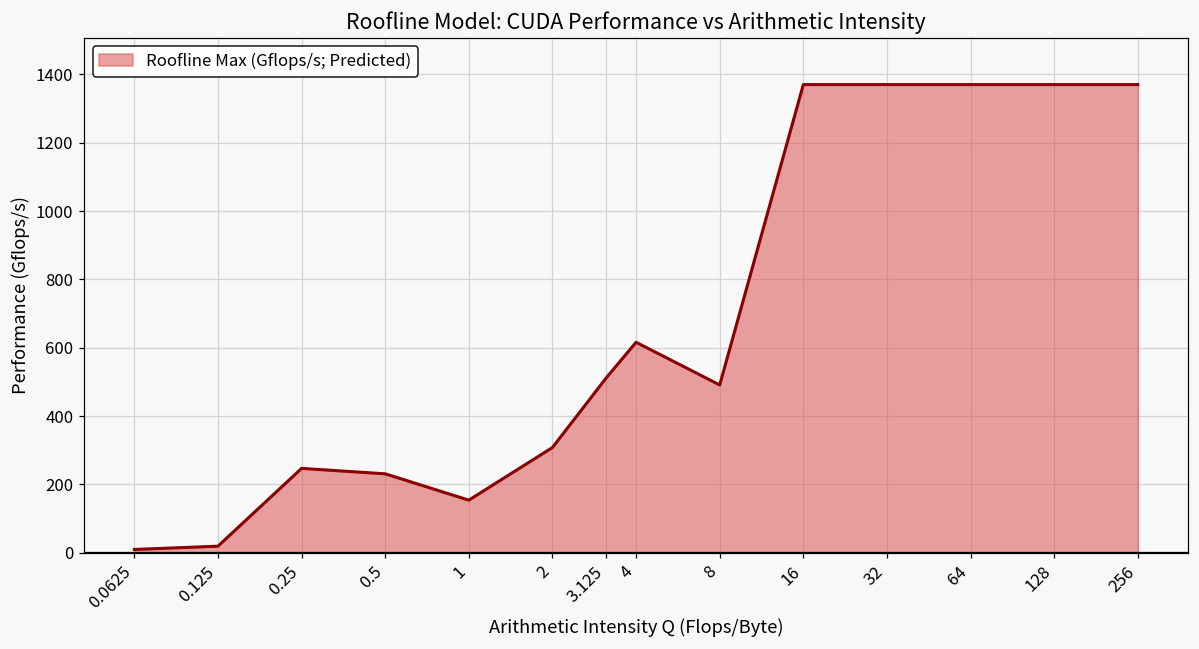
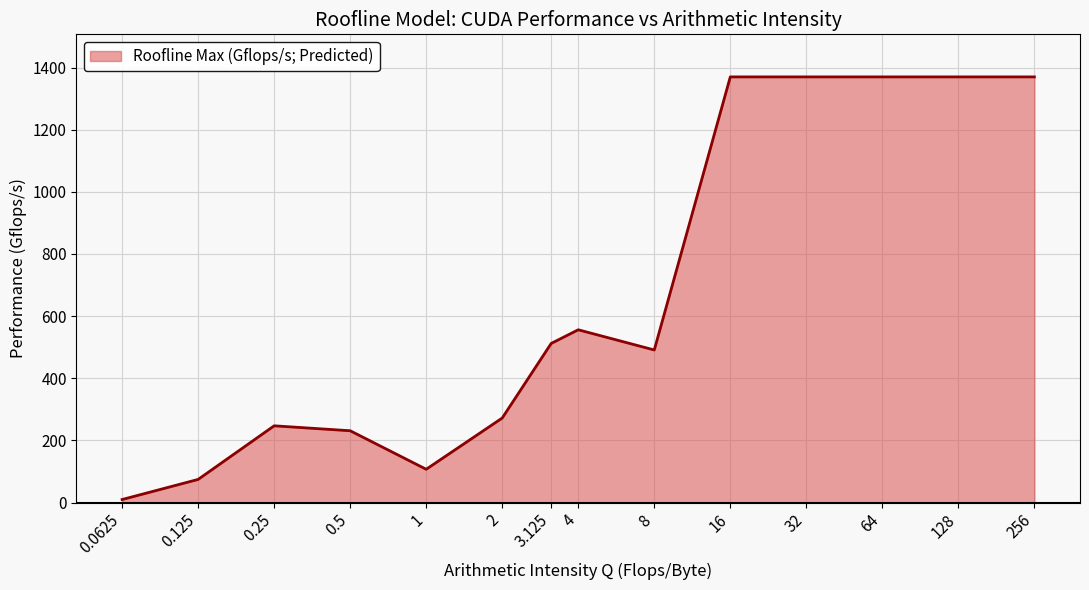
  {
    "0.0625": 10,
-   "0.125": 20,
+   "0.125": 70,
    "0.25": 250,
    "0.5": 230,
-   "1": 150,
-   "2": 310,
+   "1": 110,
+   "2": 270,
    "3.125": 510,
-   "4": 620,
+   "4": 560,
    "8": 490,
    "16": 1370,
    "32": 1370,
    "64": 1370,
    "128": 1370,
    "256": 1370
  }
